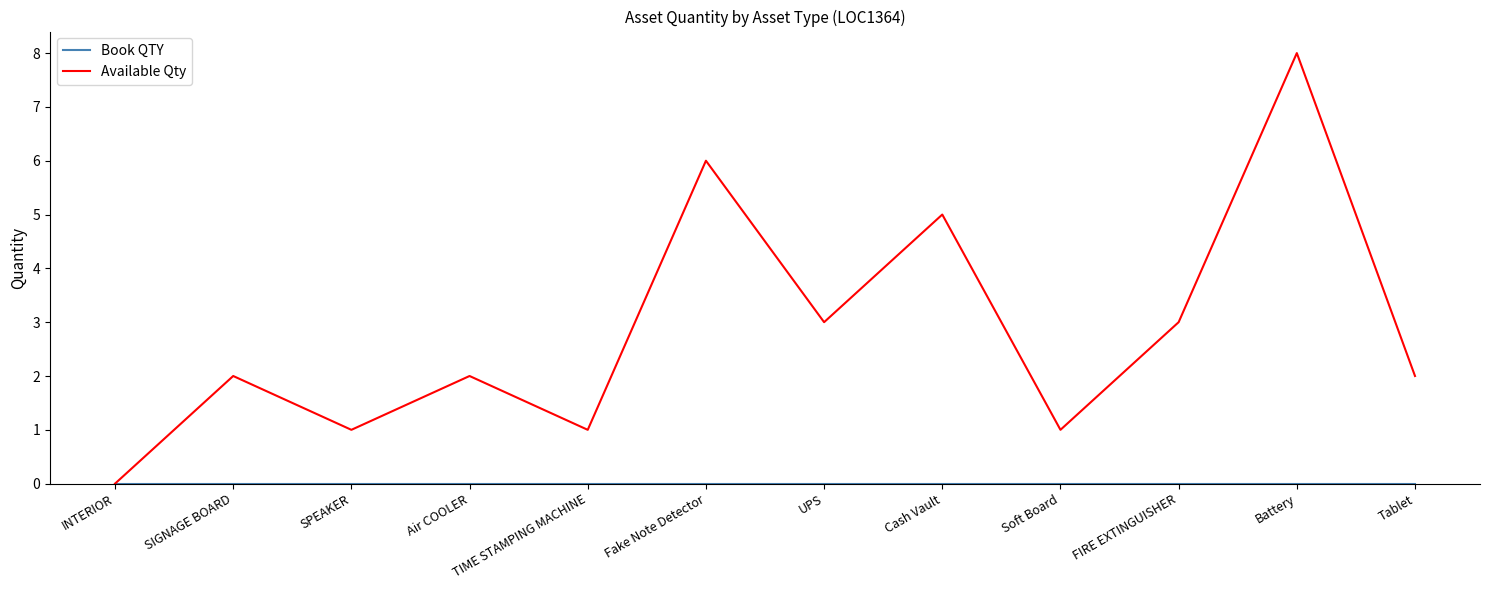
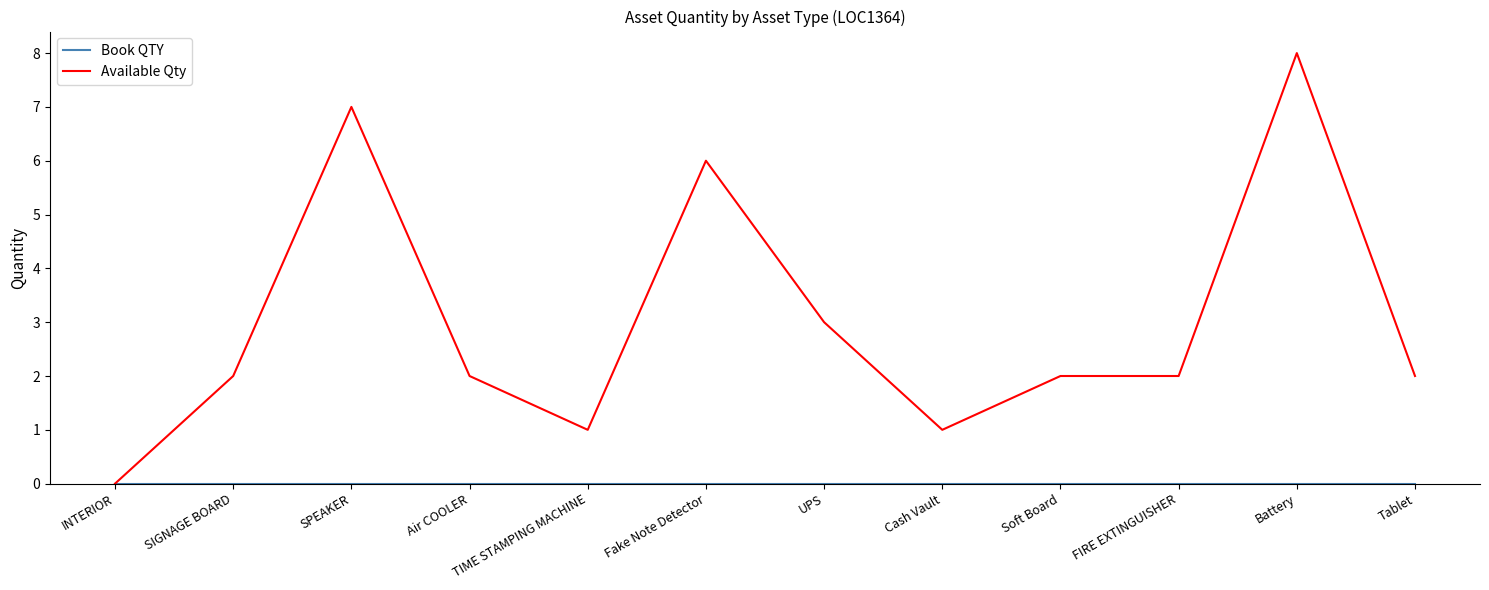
  {
    "Book QTY": {
      "SIGNAGE BOARD": 0,
      "SPEAKER": 0,
      "Air COOLER": 0,
      "TIME STAMPING MACHINE": 0,
      "Fake Note Detector": 0,
      "UPS": 0,
      "Cash Vault": 0,
      "Soft Board": 0,
      "FIRE EXTINGUISHER": 0,
      "Battery": 0,
      "Tablet": 0
    },
    "Available Qty": {
      "SIGNAGE BOARD": 2,
-     "SPEAKER": 1,
+     "SPEAKER": 7,
      "Air COOLER": 2,
      "TIME STAMPING MACHINE": 1,
      "Fake Note Detector": 6,
      "UPS": 3,
-     "Cash Vault": 5,
-     "Soft Board": 1,
-     "FIRE EXTINGUISHER": 3,
+     "Cash Vault": 1,
+     "Soft Board": 2,
+     "FIRE EXTINGUISHER": 2,
      "Battery": 8,
      "Tablet": 2
    }
  }
